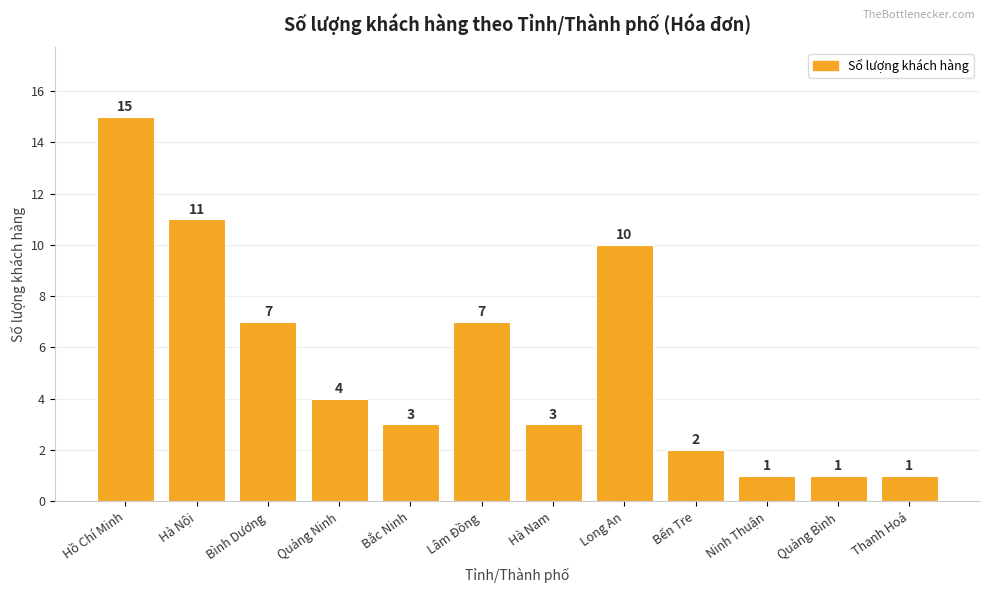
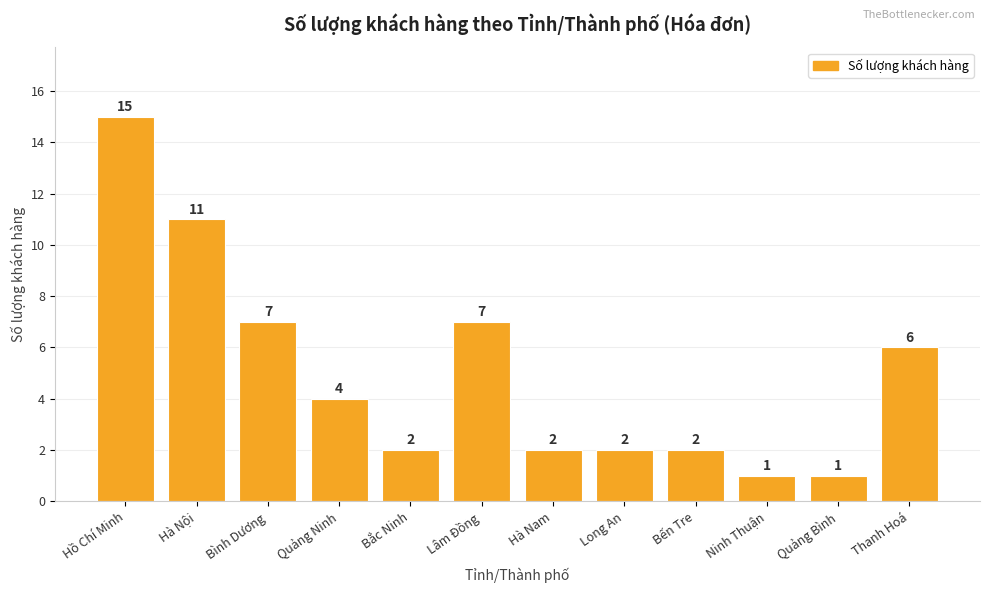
  {
    "Hồ Chí Minh": 15,
    "Hà Nội": 11,
    "Bình Dương": 7,
    "Quảng Ninh": 4,
-   "Bắc Ninh": 3,
+   "Bắc Ninh": 2,
    "Lâm Đồng": 7,
-   "Hà Nam": 3,
-   "Long An": 10,
+   "Hà Nam": 2,
+   "Long An": 2,
    "Bến Tre": 2,
    "Ninh Thuận": 1,
    "Quảng Bình": 1,
-   "Thanh Hoá": 1
+   "Thanh Hoá": 6
  }
